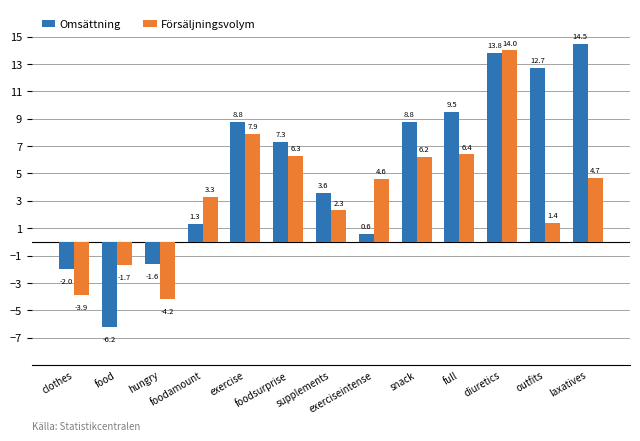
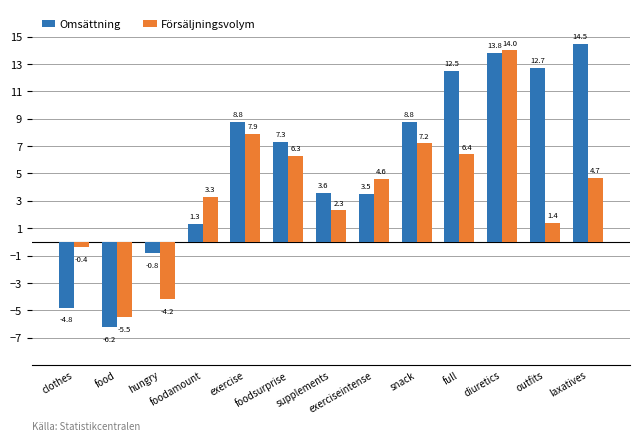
  {
    "Omsättning": {
-     "clothes": -2.0,
+     "clothes": -4.8,
      "food": -6.2,
-     "hungry": -1.6,
+     "hungry": -0.8,
      "foodamount": 1.3,
      "exercise": 8.8,
      "foodsurprise": 7.3,
      "supplements": 3.6,
-     "exerciseintense": 0.6,
+     "exerciseintense": 3.5,
      "snack": 8.8,
-     "full": 9.5,
+     "full": 12.5,
      "diuretics": 13.8,
      "outfits": 12.7,
      "laxatives": 14.5
    },
    "Försäljningsvolym": {
-     "clothes": -3.9,
-     "food": -1.7,
+     "clothes": -0.4,
+     "food": -5.5,
      "hungry": -4.2,
      "foodamount": 3.3,
      "exercise": 7.9,
      "foodsurprise": 6.3,
      "supplements": 2.3,
      "exerciseintense": 4.6,
-     "snack": 6.2,
+     "snack": 7.2,
      "full": 6.4,
      "diuretics": 14.0,
      "outfits": 1.4,
      "laxatives": 4.7
    }
  }
